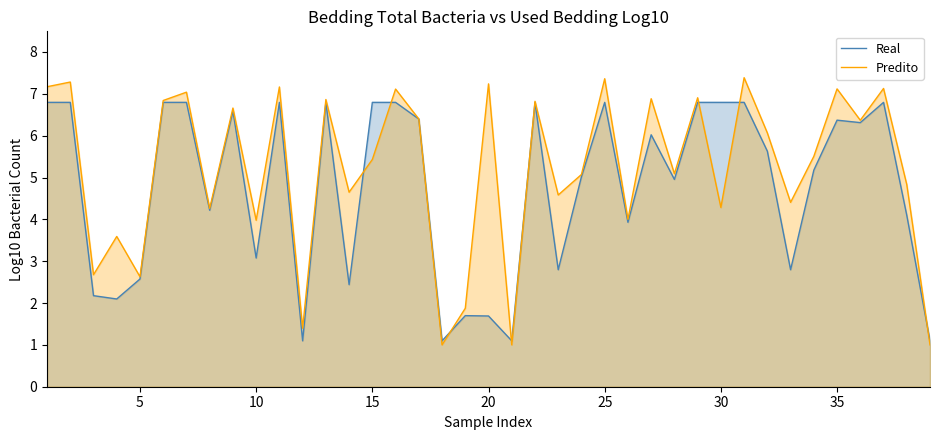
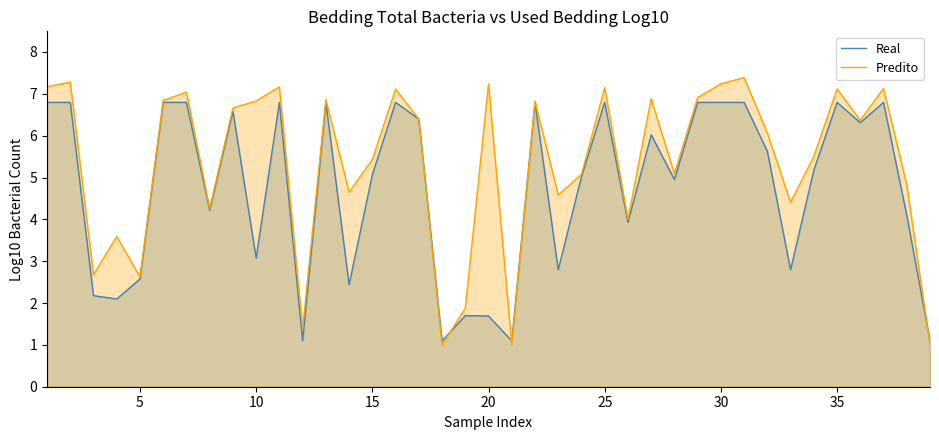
  {
    "Real": {
      "10": 3.1,
-     "15": 6.8,
+     "15": 5.1,
      "20": 1.7,
      "25": 6.8,
      "30": 6.8,
-     "35": 6.4
+     "35": 6.8
    },
    "Predito": {
-     "10": 4.0,
+     "10": 6.8,
      "15": 5.4,
      "20": 7.2,
-     "25": 7.4,
-     "30": 4.3,
+     "25": 7.1,
+     "30": 7.2,
      "35": 7.1
    }
  }
